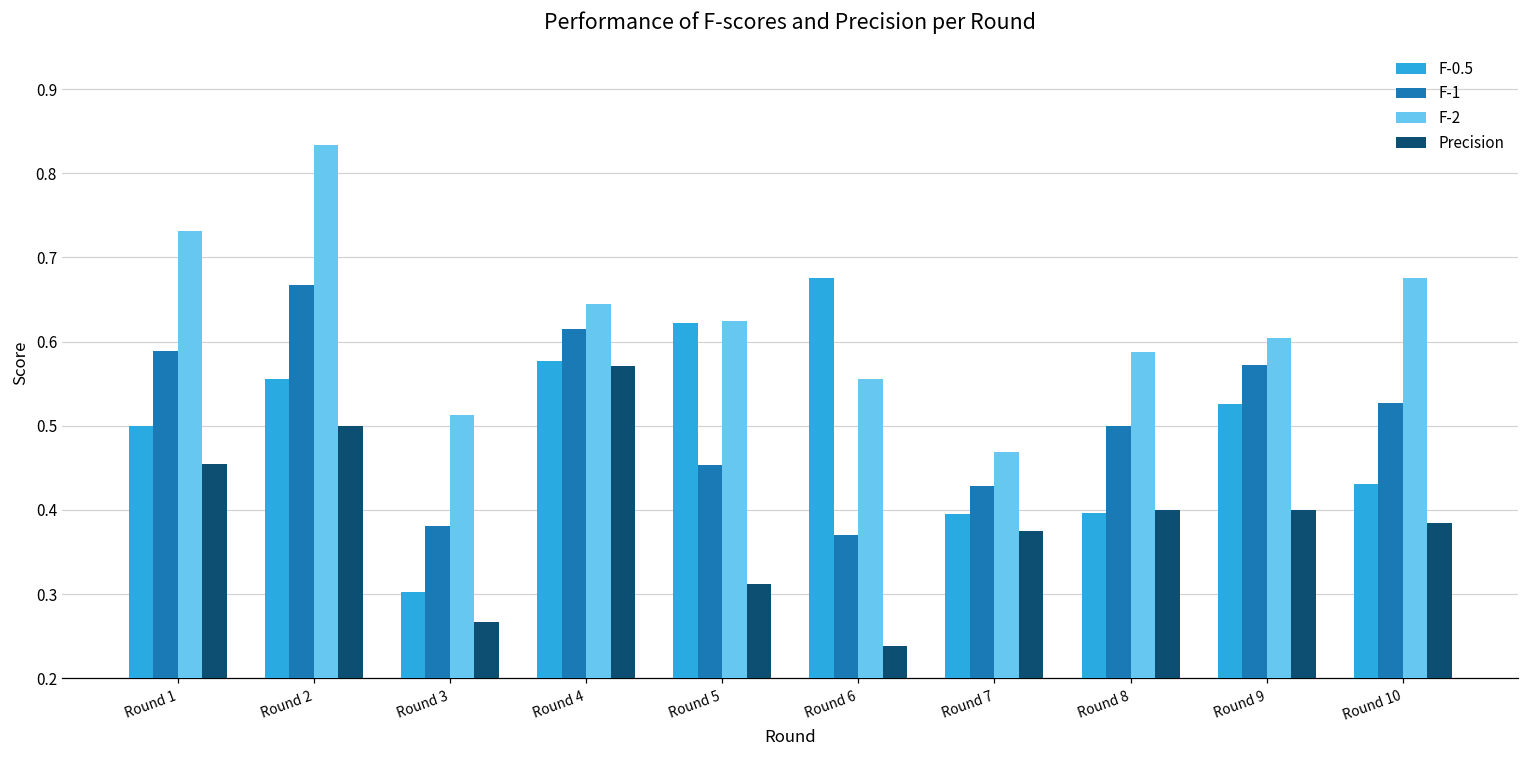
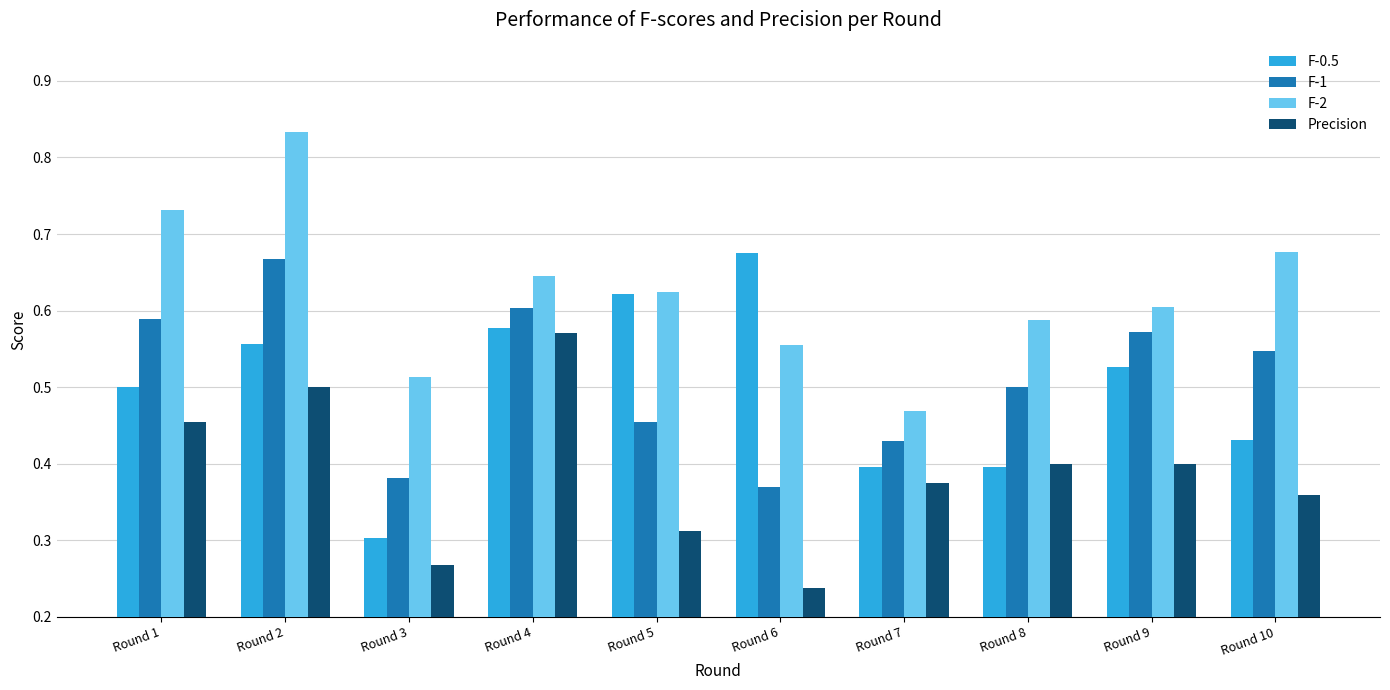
  {
    "F-0.5": {
      "Round 1": 0.50,
      "Round 2": 0.56,
      "Round 3": 0.30,
      "Round 4": 0.58,
      "Round 5": 0.62,
      "Round 6": 0.68,
      "Round 7": 0.40,
      "Round 8": 0.40,
      "Round 9": 0.53,
      "Round 10": 0.43
    },
    "F-1": {
      "Round 1": 0.59,
      "Round 2": 0.67,
      "Round 3": 0.38,
-     "Round 4": 0.62,
+     "Round 4": 0.60,
      "Round 5": 0.45,
      "Round 6": 0.37,
      "Round 7": 0.43,
      "Round 8": 0.50,
      "Round 9": 0.57,
-     "Round 10": 0.53
+     "Round 10": 0.55
    },
    "F-2": {
      "Round 1": 0.73,
      "Round 2": 0.83,
      "Round 3": 0.51,
      "Round 4": 0.65,
      "Round 5": 0.62,
      "Round 6": 0.56,
      "Round 7": 0.47,
      "Round 8": 0.59,
      "Round 9": 0.60,
      "Round 10": 0.68
    },
    "Precision": {
      "Round 1": 0.46,
      "Round 2": 0.50,
      "Round 3": 0.27,
      "Round 4": 0.57,
      "Round 5": 0.31,
      "Round 6": 0.24,
      "Round 7": 0.38,
      "Round 8": 0.40,
      "Round 9": 0.40,
-     "Round 10": 0.39
+     "Round 10": 0.36
    }
  }
